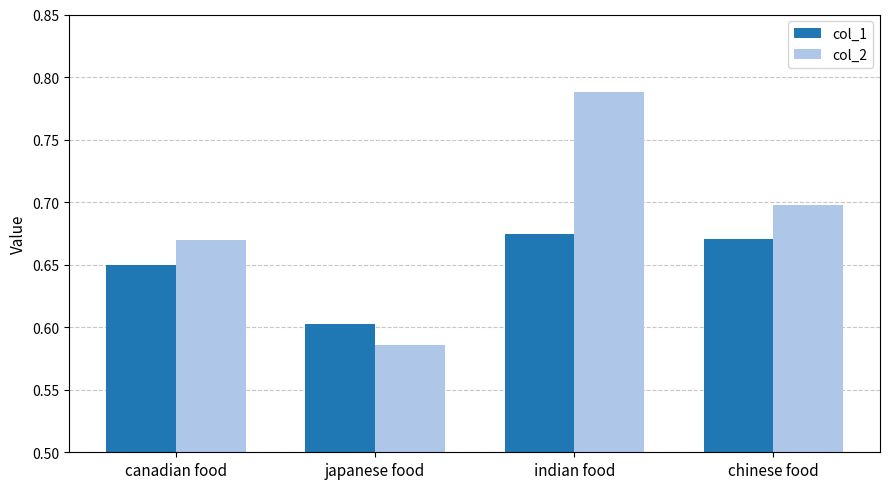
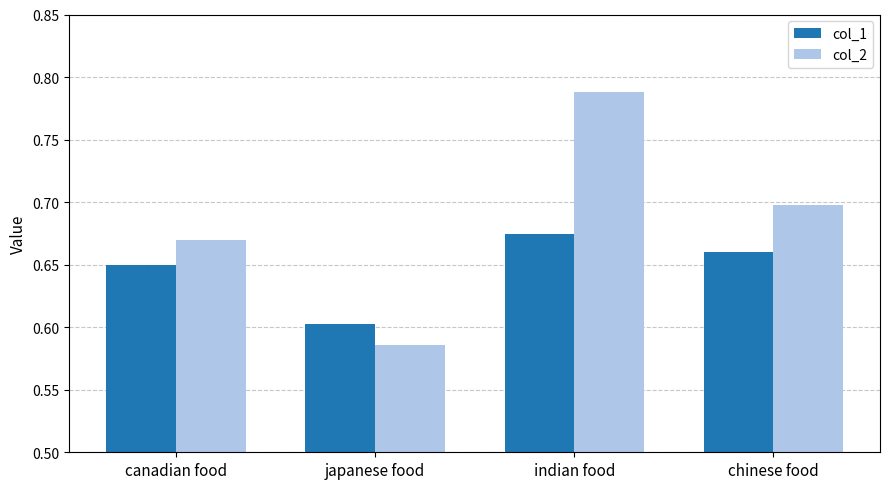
  {
    "col_1": {
      "canadian food": 0.650,
      "japanese food": 0.603,
      "indian food": 0.675,
-     "chinese food": 0.671
+     "chinese food": 0.660
    },
    "col_2": {
      "canadian food": 0.670,
      "japanese food": 0.586,
      "indian food": 0.788,
      "chinese food": 0.698
    }
  }
